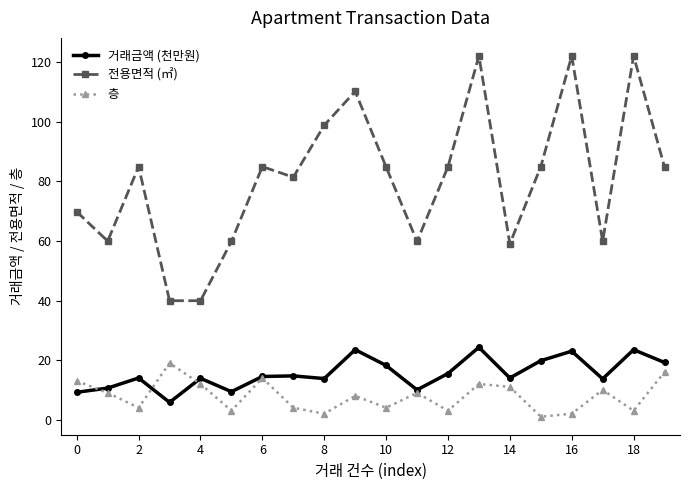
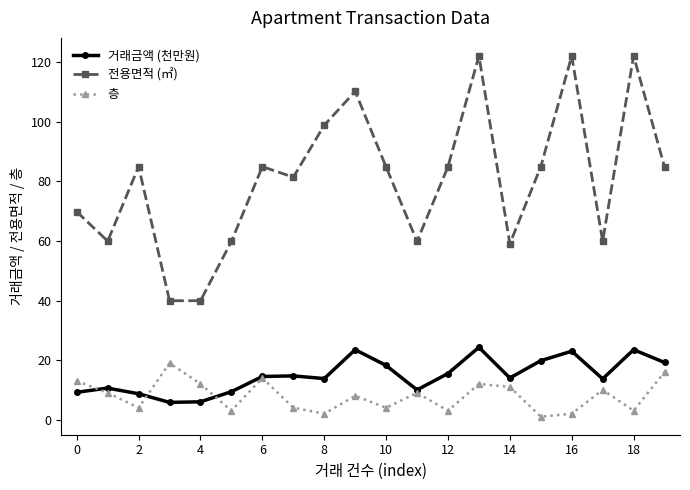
  {
    "거래금액 (천만원)": {
      "0": 9,
-     "2": 14,
-     "4": 14,
+     "2": 9,
+     "4": 6,
      "8": 14,
      "10": 18,
      "12": 16,
      "14": 14,
      "16": 23,
      "18": 24
    },
    "전용면적 (㎡)": {
      "0": 70,
      "2": 85,
      "4": 40,
      "6": 85,
      "8": 99,
      "10": 85,
      "12": 85,
      "14": 59,
      "16": 122,
      "18": 122
    },
    "층": {
      "0": 13,
      "2": 4,
      "4": 12,
      "8": 2,
      "10": 4,
      "12": 3,
      "14": 11,
      "16": 2,
      "18": 3
    }
  }
